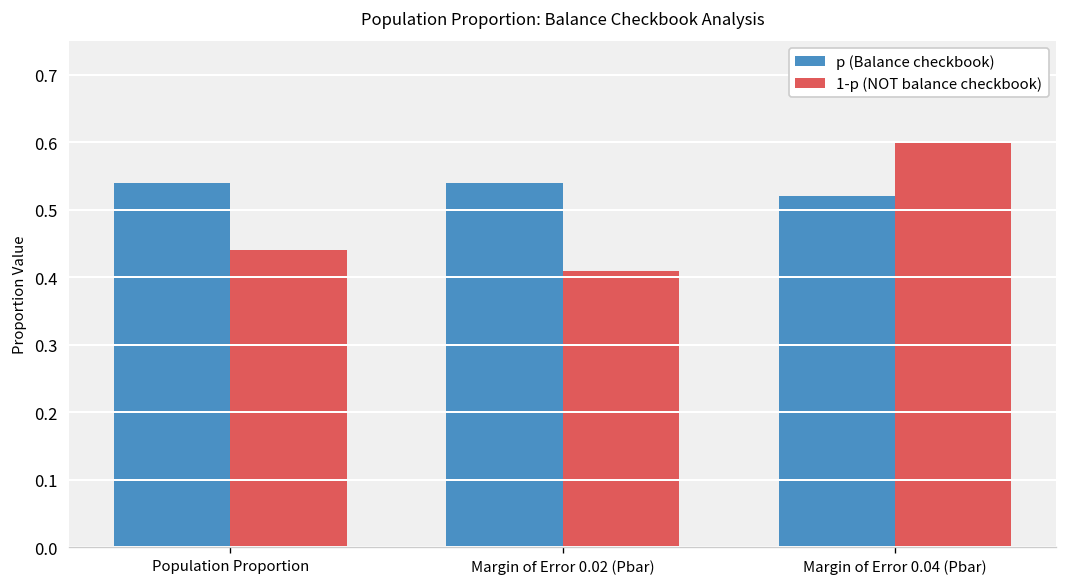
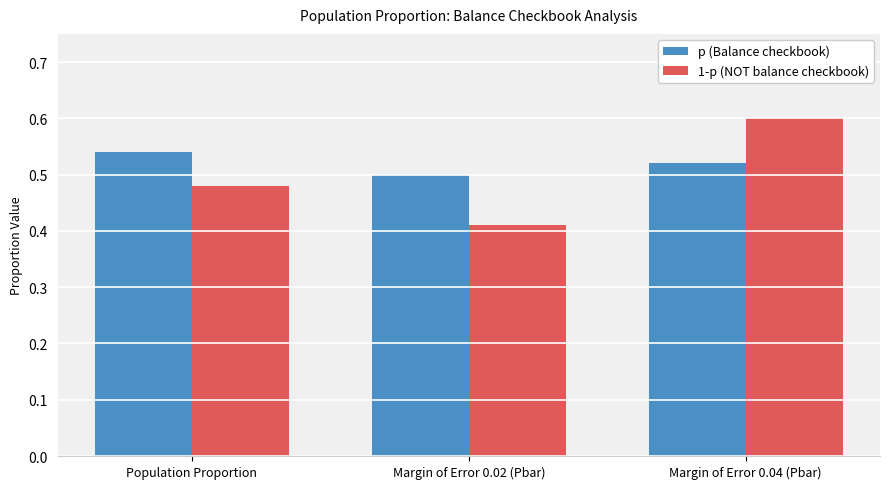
  {
    "p (Balance checkbook)": {
      "Population Proportion": 0.54,
-     "Margin of Error 0.02 (Pbar)": 0.54,
+     "Margin of Error 0.02 (Pbar)": 0.50,
      "Margin of Error 0.04 (Pbar)": 0.52
    },
    "1-p (NOT balance checkbook)": {
-     "Population Proportion": 0.44,
+     "Population Proportion": 0.48,
      "Margin of Error 0.02 (Pbar)": 0.41,
      "Margin of Error 0.04 (Pbar)": 0.60
    }
  }
